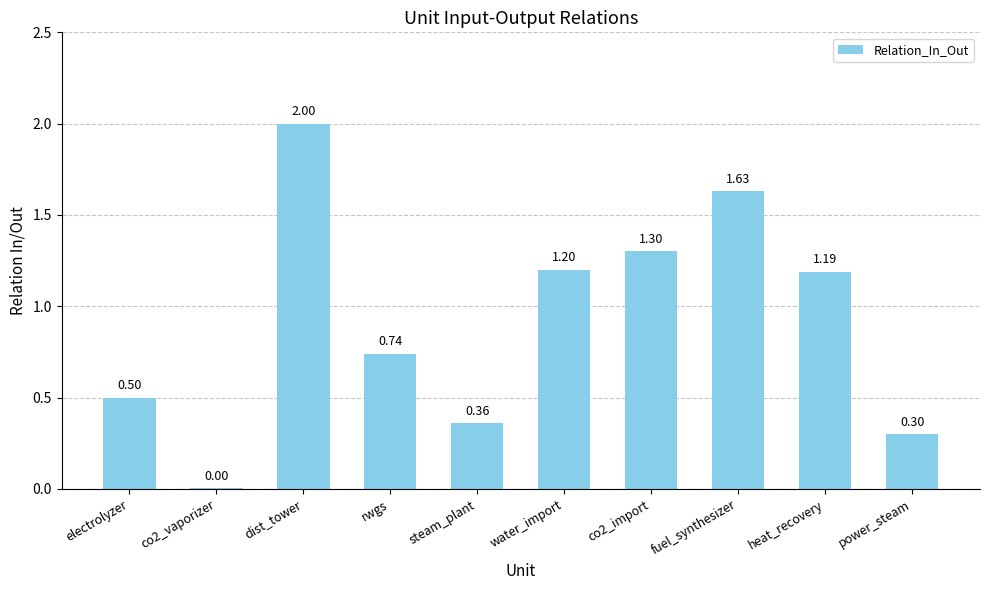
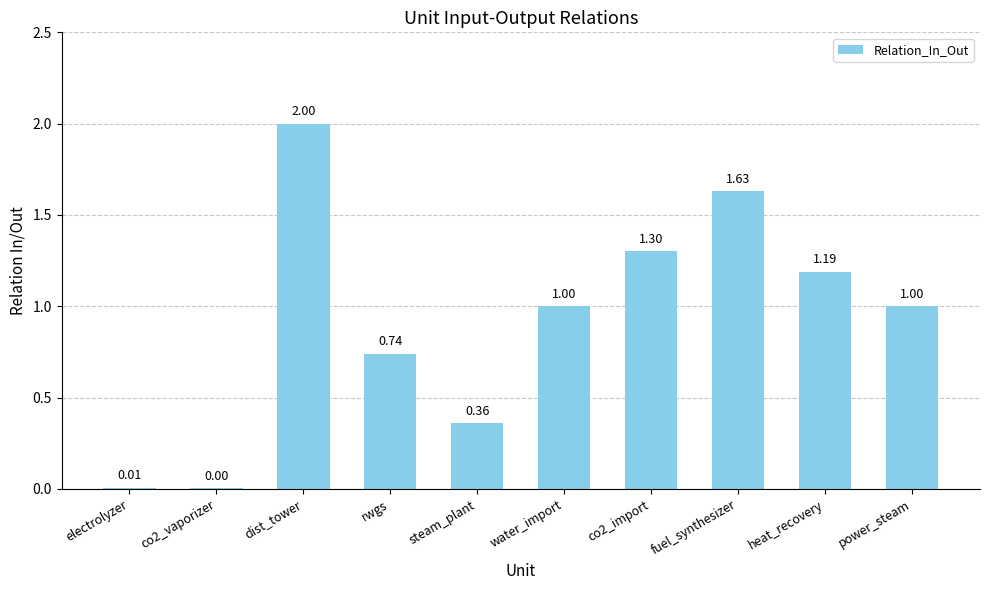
  {
-   "electrolyzer": 0.50,
+   "electrolyzer": 0.01,
    "co2_vaporizer": 0.00,
    "dist_tower": 2.00,
    "rwgs": 0.74,
    "steam_plant": 0.36,
-   "water_import": 1.20,
+   "water_import": 1.00,
    "co2_import": 1.30,
    "fuel_synthesizer": 1.63,
    "heat_recovery": 1.19,
-   "power_steam": 0.30
+   "power_steam": 1.00
  }
